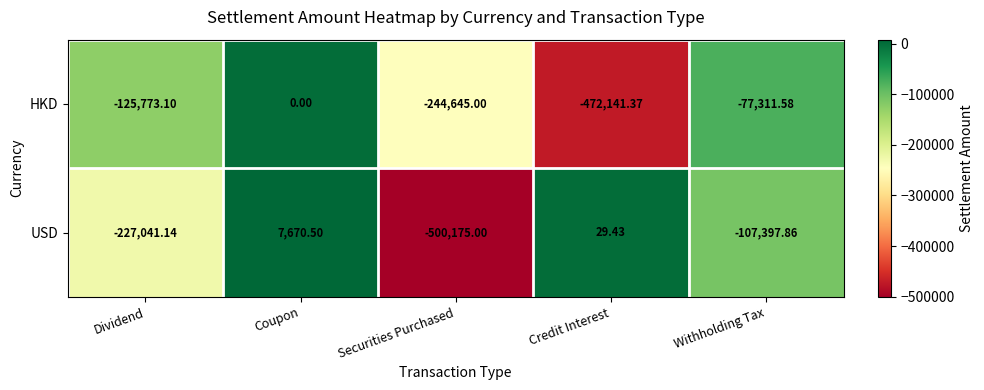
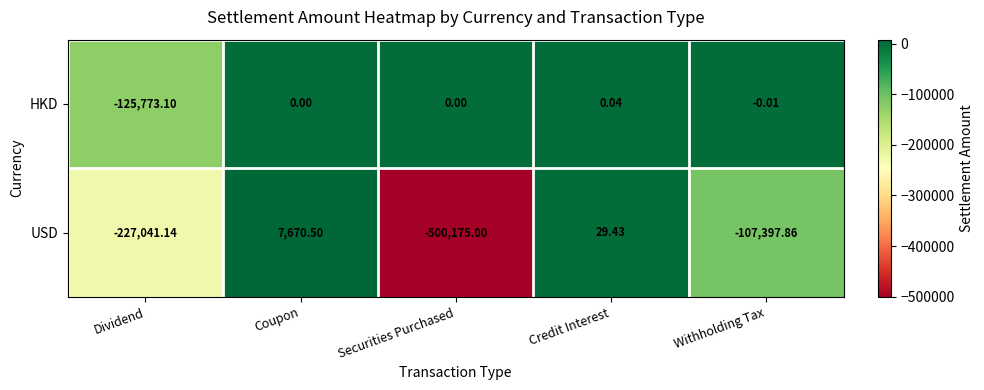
  {
    "HKD": {
      "Dividend": "-125,773.10",
      "Coupon": "0.00",
-     "Securities Purchased": "-244,645.00",
-     "Credit Interest": "-472,141.37",
-     "Withholding Tax": "-77,311.58"
+     "Securities Purchased": "0.00",
+     "Credit Interest": "0.04",
+     "Withholding Tax": "-0.01"
    },
    "USD": {
      "Dividend": "-227,041.14",
      "Coupon": "7,670.50",
      "Securities Purchased": "-500,175.00",
      "Credit Interest": "29.43",
      "Withholding Tax": "-107,397.86"
    }
  }
